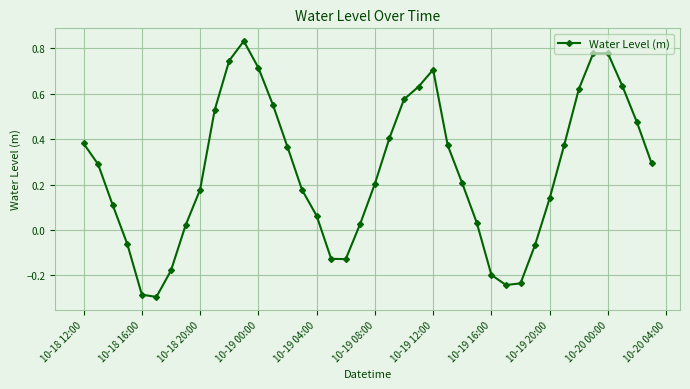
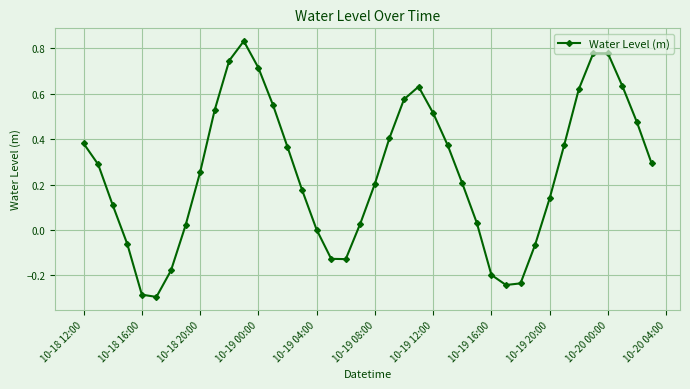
  {
    "10-18 12:00": 0.38,
    "10-18 16:00": -0.29,
-   "10-18 20:00": 0.18,
+   "10-18 20:00": 0.25,
    "10-19 00:00": 0.71,
-   "10-19 04:00": 0.06,
+   "10-19 04:00": 0.00,
    "10-19 08:00": 0.20,
-   "10-19 12:00": 0.71,
+   "10-19 12:00": 0.51,
    "10-19 16:00": -0.20,
    "10-19 20:00": 0.14
  }
